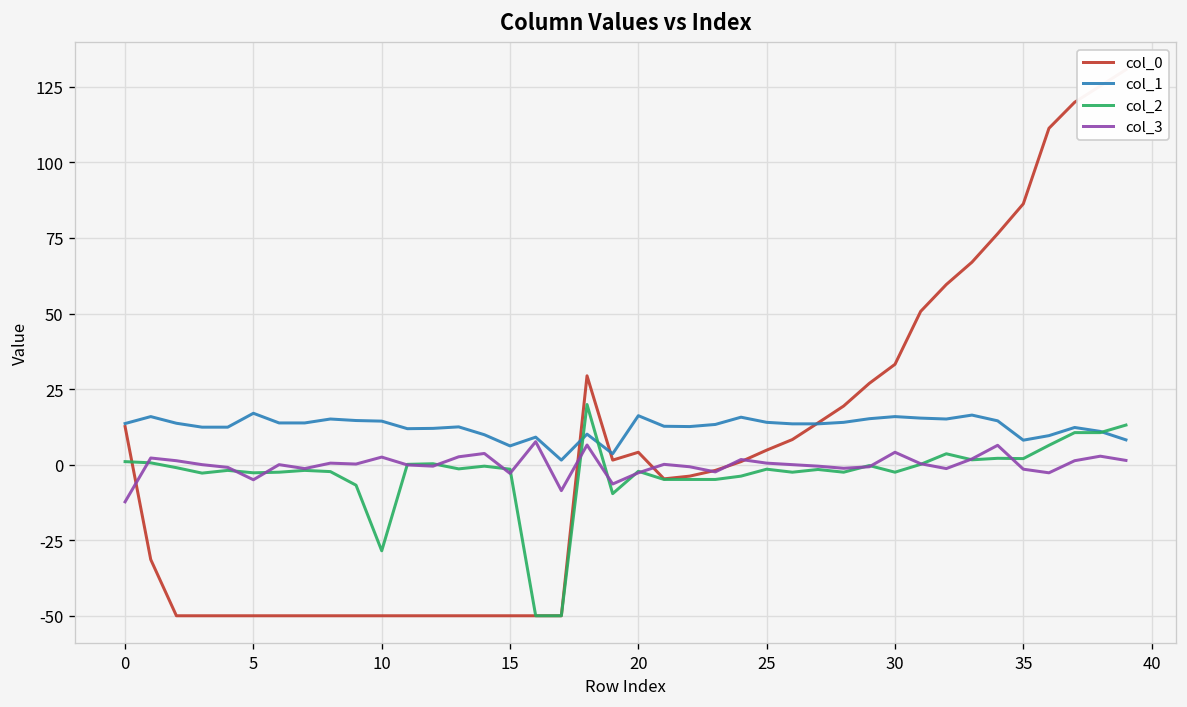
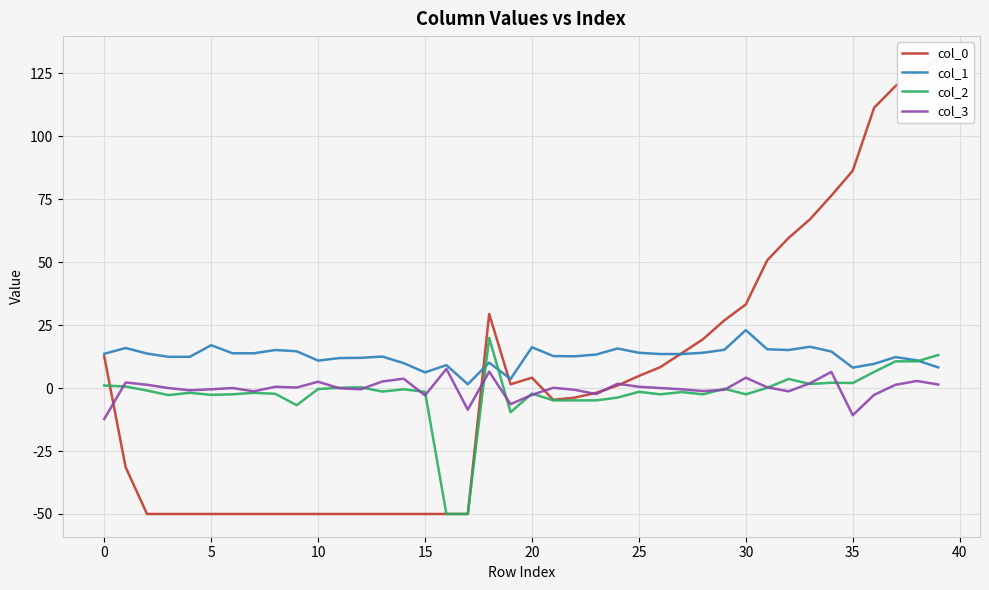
  {
    "col_0": {
      "5": -50,
      "10": -50,
      "15": -50,
      "20": 4,
      "25": 5,
      "30": 33,
      "35": 86
    },
    "col_1": {
      "5": 17,
-     "10": 14,
+     "10": 11,
      "15": 6,
      "20": 16,
      "25": 14,
-     "30": 16,
+     "30": 23,
      "35": 8
    },
    "col_2": {
      "0": 1,
      "5": -3,
-     "10": -29,
+     "10": 0,
      "15": -2,
      "25": -2,
      "30": -3,
      "35": 2
    },
    "col_3": {
      "0": -12,
-     "5": -5,
+     "5": -1,
      "10": 3,
      "15": -3,
      "25": 1,
      "30": 4,
-     "35": -2
+     "35": -11
    }
  }
